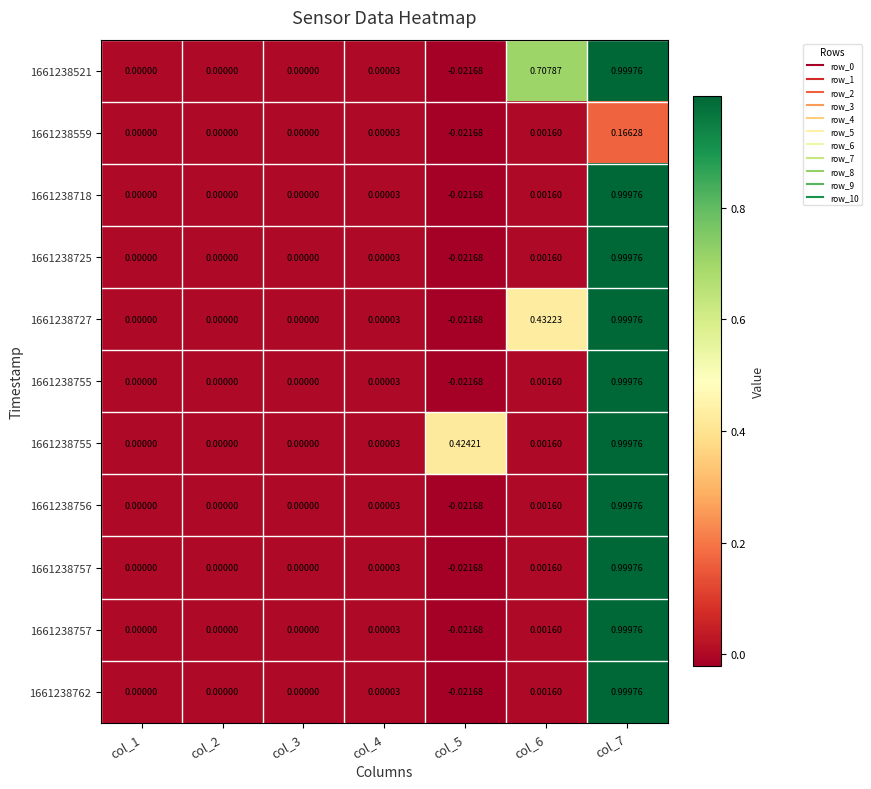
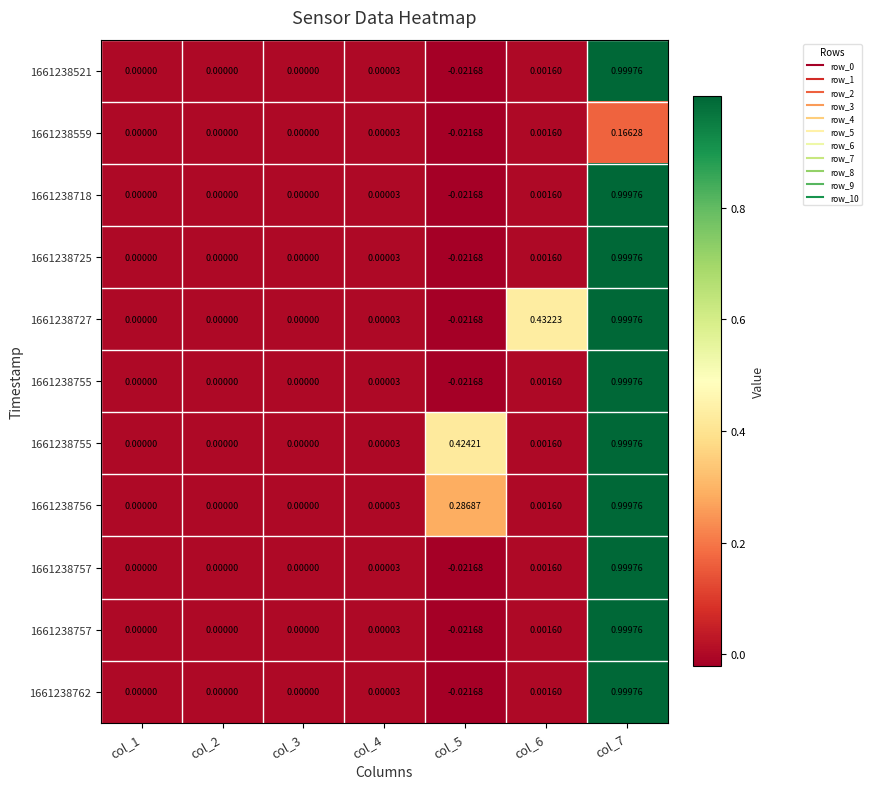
  {
    "1661238521": {
      "col_1": 0.00000,
      "col_2": 0.00000,
      "col_3": 0.00000,
      "col_4": 0.00003,
      "col_5": -0.02168,
-     "col_6": 0.70787,
+     "col_6": 0.00160,
      "col_7": 0.99976
    },
    "1661238559": {
      "col_1": 0.00000,
      "col_2": 0.00000,
      "col_3": 0.00000,
      "col_4": 0.00003,
      "col_5": -0.02168,
      "col_6": 0.00160,
      "col_7": 0.16628
    },
    "1661238718": {
      "col_1": 0.00000,
      "col_2": 0.00000,
      "col_3": 0.00000,
      "col_4": 0.00003,
      "col_5": -0.02168,
      "col_6": 0.00160,
      "col_7": 0.99976
    },
    "1661238725": {
      "col_1": 0.00000,
      "col_2": 0.00000,
      "col_3": 0.00000,
      "col_4": 0.00003,
      "col_5": -0.02168,
      "col_6": 0.00160,
      "col_7": 0.99976
    },
    "1661238727": {
      "col_1": 0.00000,
      "col_2": 0.00000,
      "col_3": 0.00000,
      "col_4": 0.00003,
      "col_5": -0.02168,
      "col_6": 0.43223,
      "col_7": 0.99976
    },
    "1661238756": {
      "col_1": 0.00000,
      "col_2": 0.00000,
      "col_3": 0.00000,
      "col_4": 0.00003,
-     "col_5": -0.02168,
+     "col_5": 0.28687,
      "col_6": 0.00160,
      "col_7": 0.99976
    },
    "1661238762": {
      "col_1": 0.00000,
      "col_2": 0.00000,
      "col_3": 0.00000,
      "col_4": 0.00003,
      "col_5": -0.02168,
      "col_6": 0.00160,
      "col_7": 0.99976
    }
  }
